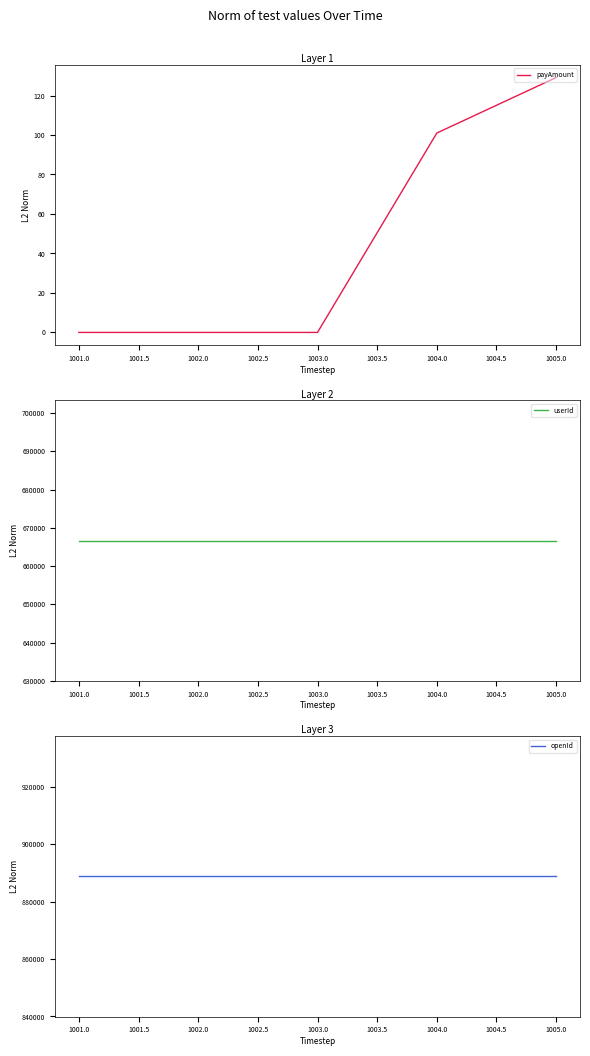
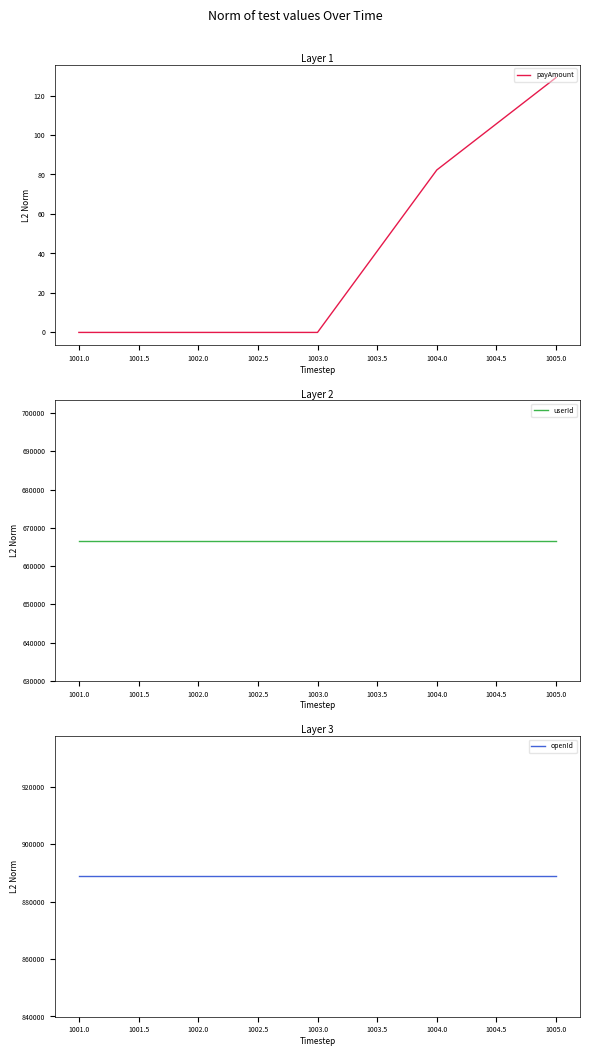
  {
    "Layer 1": {
      "1001.0": 0,
      "1002.0": 0,
      "1003.0": 0,
-     "1004.0": 101
+     "1004.0": 82
    },
    "Layer 2": {
      "1001.0": 667000,
      "1002.0": 667000,
      "1003.0": 667000,
      "1004.0": 667000,
      "1005.0": 667000
    },
    "Layer 3": {
      "1001.0": 889000,
      "1002.0": 889000,
      "1003.0": 889000,
      "1004.0": 889000,
      "1005.0": 889000
    }
  }
